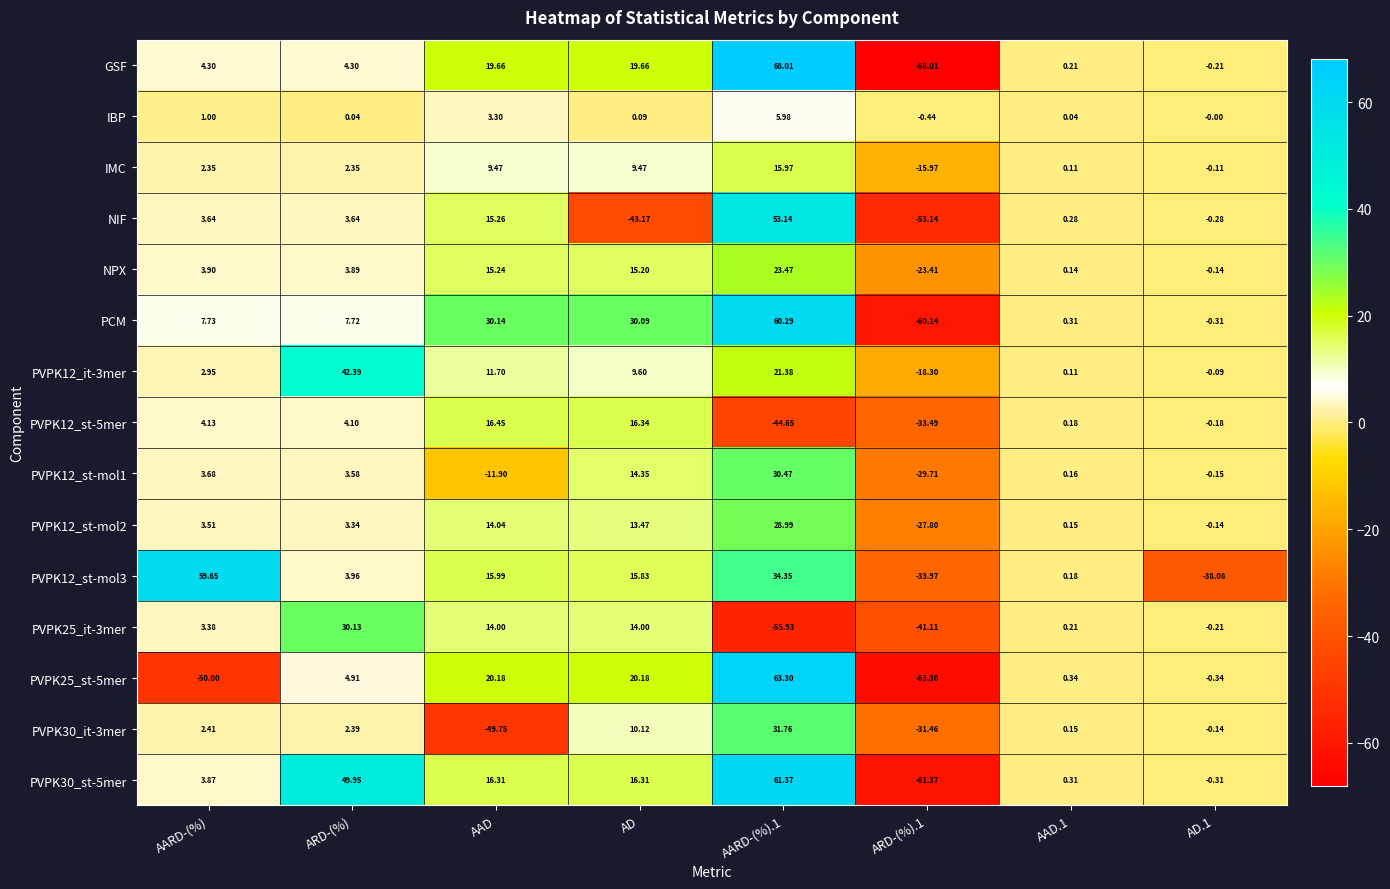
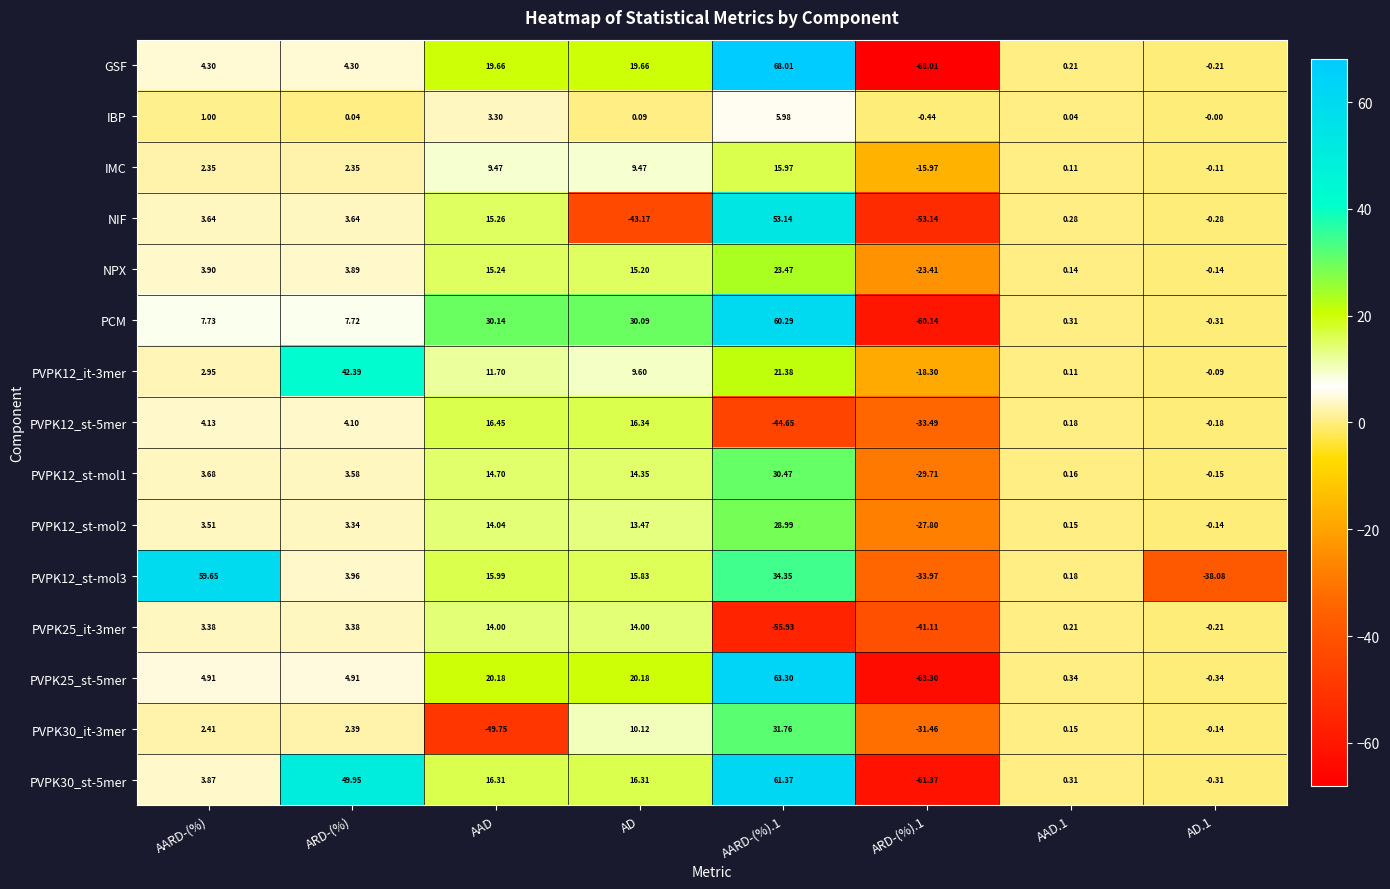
  {
    "GSF": {
      "AARD-(%)": 4.30,
      "ARD-(%)": 4.30,
      "AAD": 19.66,
      "AD": 19.66,
      "AARD-(%).1": 68.01,
      "ARD-(%).1": -68.01,
      "AAD.1": 0.21,
      "AD.1": -0.21
    },
    "IBP": {
      "AARD-(%)": 1.00,
      "ARD-(%)": 0.04,
      "AAD": 3.30,
      "AD": 0.09,
      "AARD-(%).1": 5.98,
      "ARD-(%).1": -0.44,
      "AAD.1": 0.04,
      "AD.1": -0.00
    },
    "IMC": {
      "AARD-(%)": 2.35,
      "ARD-(%)": 2.35,
      "AAD": 9.47,
      "AD": 9.47,
      "AARD-(%).1": 15.97,
      "ARD-(%).1": -15.97,
      "AAD.1": 0.11,
      "AD.1": -0.11
    },
    "NIF": {
      "AARD-(%)": 3.64,
      "ARD-(%)": 3.64,
      "AAD": 15.26,
      "AD": -43.17,
      "AARD-(%).1": 53.14,
      "ARD-(%).1": -53.14,
      "AAD.1": 0.28,
      "AD.1": -0.28
    },
    "NPX": {
      "AARD-(%)": 3.90,
      "ARD-(%)": 3.89,
      "AAD": 15.24,
      "AD": 15.20,
      "AARD-(%).1": 23.47,
      "ARD-(%).1": -23.41,
      "AAD.1": 0.14,
      "AD.1": -0.14
    },
    "PCM": {
      "AARD-(%)": 7.73,
      "ARD-(%)": 7.72,
      "AAD": 30.14,
      "AD": 30.09,
      "AARD-(%).1": 60.29,
      "ARD-(%).1": -60.14,
      "AAD.1": 0.31,
      "AD.1": -0.31
    },
    "PVPK12_it-3mer": {
      "AARD-(%)": 2.95,
      "ARD-(%)": 42.39,
      "AAD": 11.70,
      "AD": 9.60,
      "AARD-(%).1": 21.38,
      "ARD-(%).1": -18.30,
      "AAD.1": 0.11,
      "AD.1": -0.09
    },
    "PVPK12_st-5mer": {
      "AARD-(%)": 4.13,
      "ARD-(%)": 4.10,
      "AAD": 16.45,
      "AD": 16.34,
      "AARD-(%).1": -44.65,
      "ARD-(%).1": -33.49,
      "AAD.1": 0.18,
      "AD.1": -0.18
    },
    "PVPK12_st-mol1": {
      "AARD-(%)": 3.68,
      "ARD-(%)": 3.58,
-     "AAD": -11.90,
+     "AAD": 14.70,
      "AD": 14.35,
      "AARD-(%).1": 30.47,
      "ARD-(%).1": -29.71,
      "AAD.1": 0.16,
      "AD.1": -0.15
    },
    "PVPK12_st-mol2": {
      "AARD-(%)": 3.51,
      "ARD-(%)": 3.34,
      "AAD": 14.04,
      "AD": 13.47,
      "AARD-(%).1": 28.99,
      "ARD-(%).1": -27.80,
      "AAD.1": 0.15,
      "AD.1": -0.14
    },
    "PVPK12_st-mol3": {
      "AARD-(%)": 59.65,
      "ARD-(%)": 3.96,
      "AAD": 15.99,
      "AD": 15.83,
      "AARD-(%).1": 34.35,
      "ARD-(%).1": -33.97,
      "AAD.1": 0.18,
      "AD.1": -38.08
    },
    "PVPK25_it-3mer": {
      "AARD-(%)": 3.38,
-     "ARD-(%)": 30.13,
+     "ARD-(%)": 3.38,
      "AAD": 14.00,
      "AD": 14.00,
      "AARD-(%).1": -55.93,
      "ARD-(%).1": -41.11,
      "AAD.1": 0.21,
      "AD.1": -0.21
    },
    "PVPK25_st-5mer": {
-     "AARD-(%)": -50.00,
+     "AARD-(%)": 4.91,
      "ARD-(%)": 4.91,
      "AAD": 20.18,
      "AD": 20.18,
      "AARD-(%).1": 63.30,
      "ARD-(%).1": -63.30,
      "AAD.1": 0.34,
      "AD.1": -0.34
    },
    "PVPK30_it-3mer": {
      "AARD-(%)": 2.41,
      "ARD-(%)": 2.39,
      "AAD": -49.75,
      "AD": 10.12,
      "AARD-(%).1": 31.76,
      "ARD-(%).1": -31.46,
      "AAD.1": 0.15,
      "AD.1": -0.14
    },
    "PVPK30_st-5mer": {
      "AARD-(%)": 3.87,
      "ARD-(%)": 49.95,
      "AAD": 16.31,
      "AD": 16.31,
      "AARD-(%).1": 61.37,
      "ARD-(%).1": -61.37,
      "AAD.1": 0.31,
      "AD.1": -0.31
    }
  }
